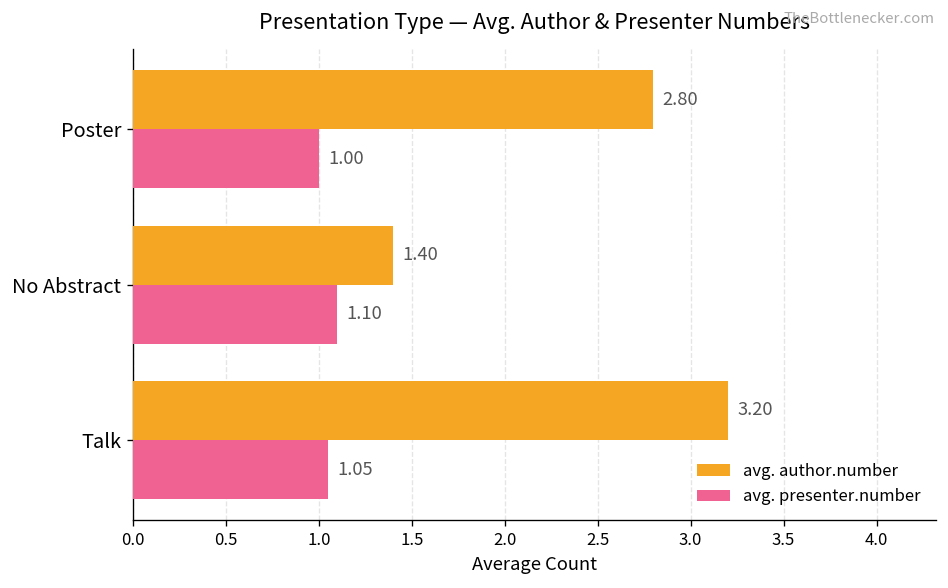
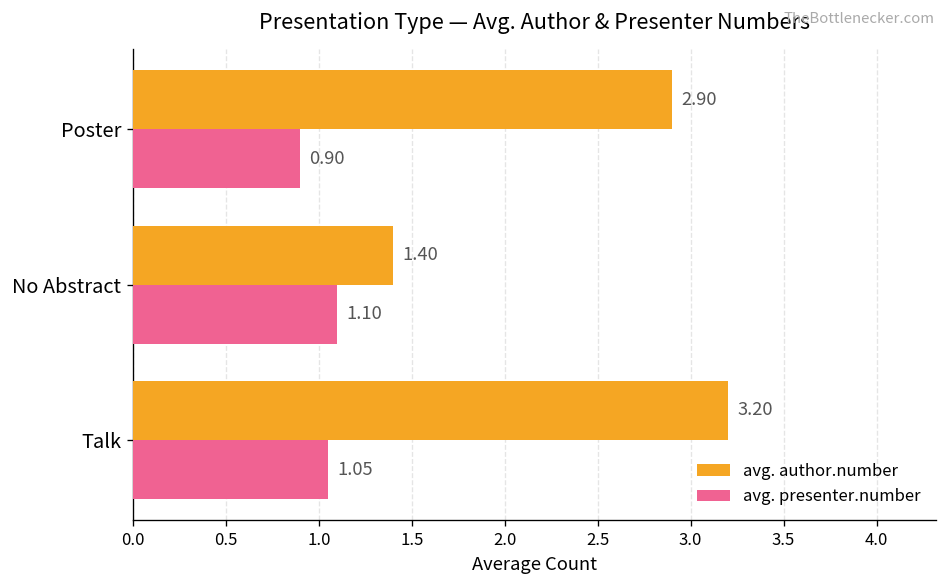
  {
    "avg. author.number": {
-     "Poster": 2.80,
+     "Poster": 2.90,
      "No Abstract": 1.40,
      "Talk": 3.20
    },
    "avg. presenter.number": {
-     "Poster": 1.00,
+     "Poster": 0.90,
      "No Abstract": 1.10,
      "Talk": 1.05
    }
  }
